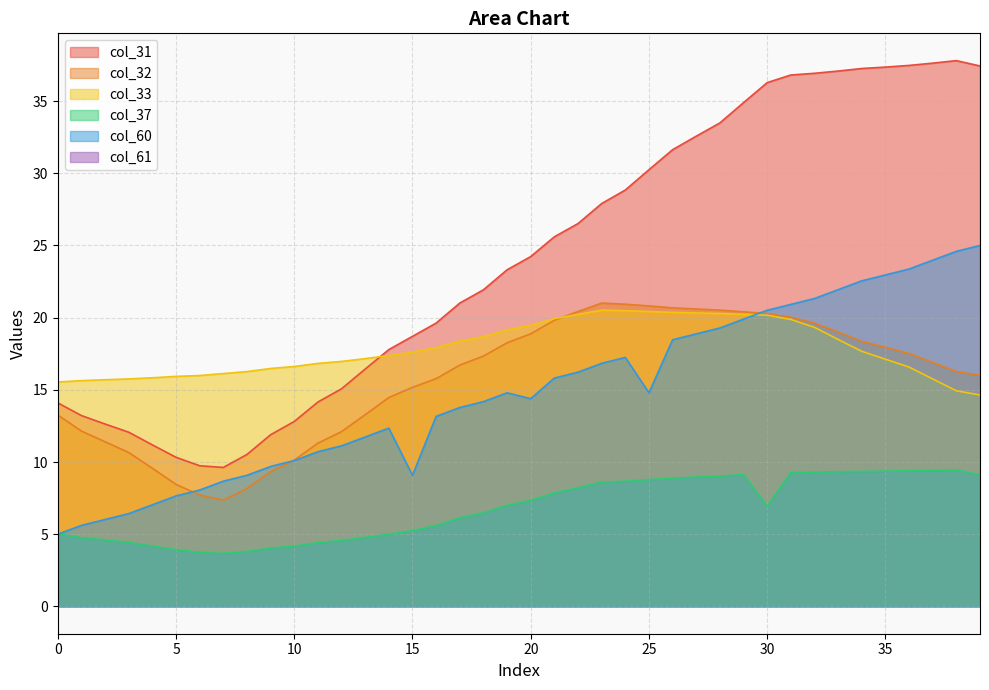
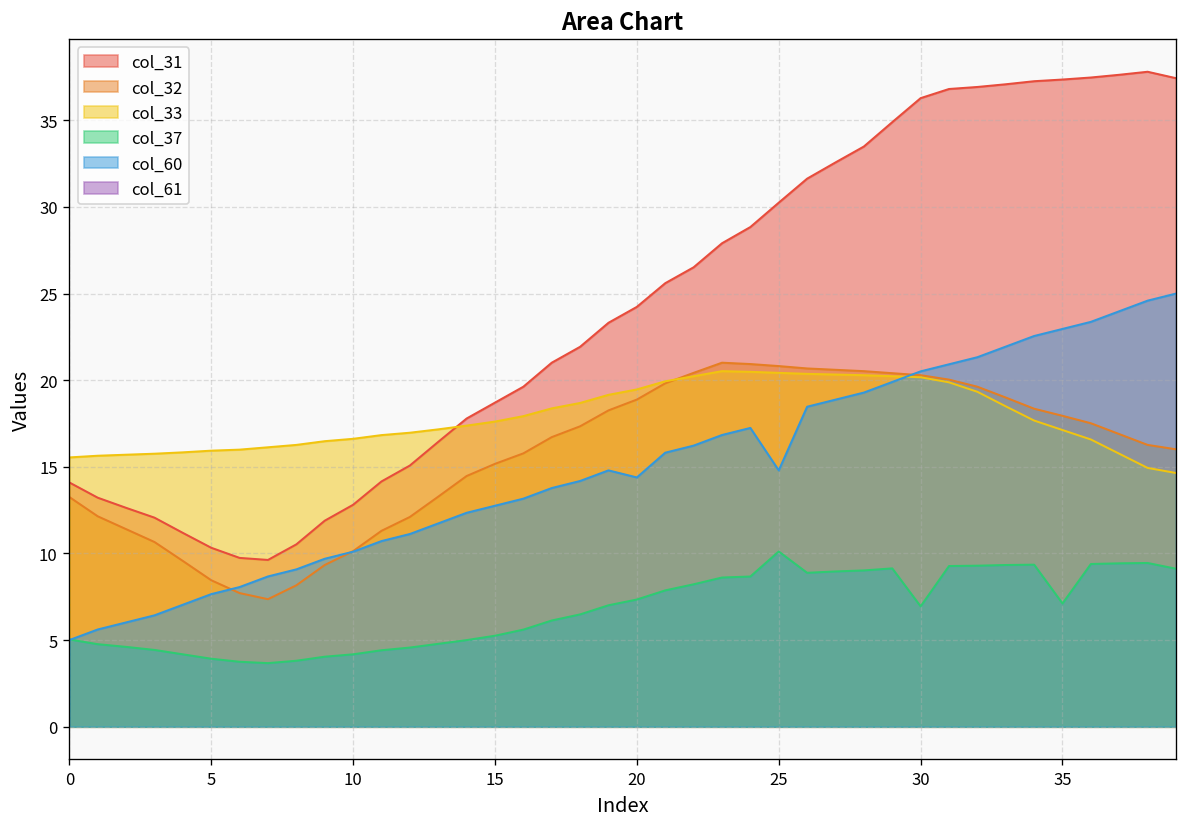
  {
    "col_37": {
      "5": 3.9,
      "10": 4.2,
      "15": 5.3,
      "20": 7.3,
-     "25": 8.8,
+     "25": 10.1,
      "30": 6.9,
-     "35": 9.4
+     "35": 7.1
    },
    "col_60": {
      "5": 7.7,
-     "15": 9.1,
+     "15": 12.8,
      "20": 14.4,
      "25": 14.8,
      "30": 20.5,
      "35": 23.0
    }
  }
